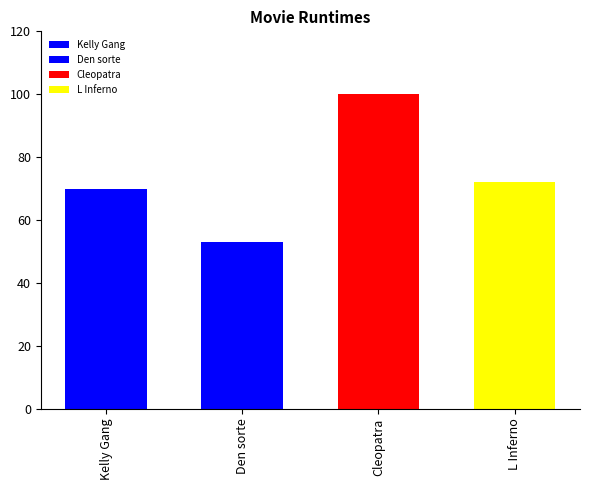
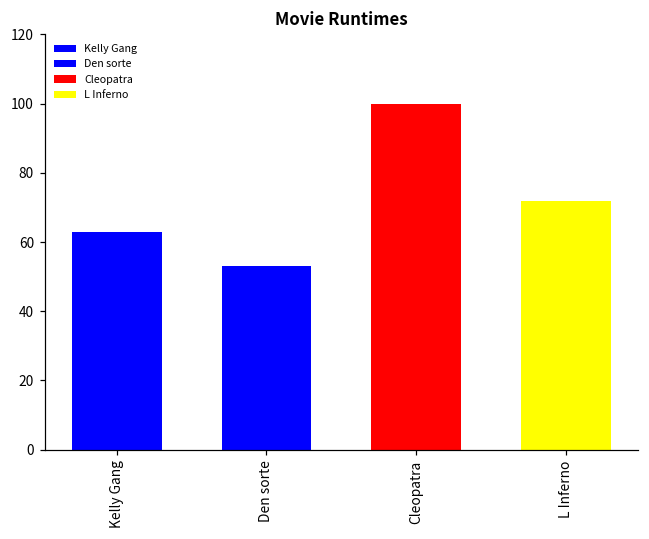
  {
-   "Kelly Gang": 70,
+   "Kelly Gang": 63,
    "Den sorte": 53,
    "Cleopatra": 100,
    "L Inferno": 72
  }
